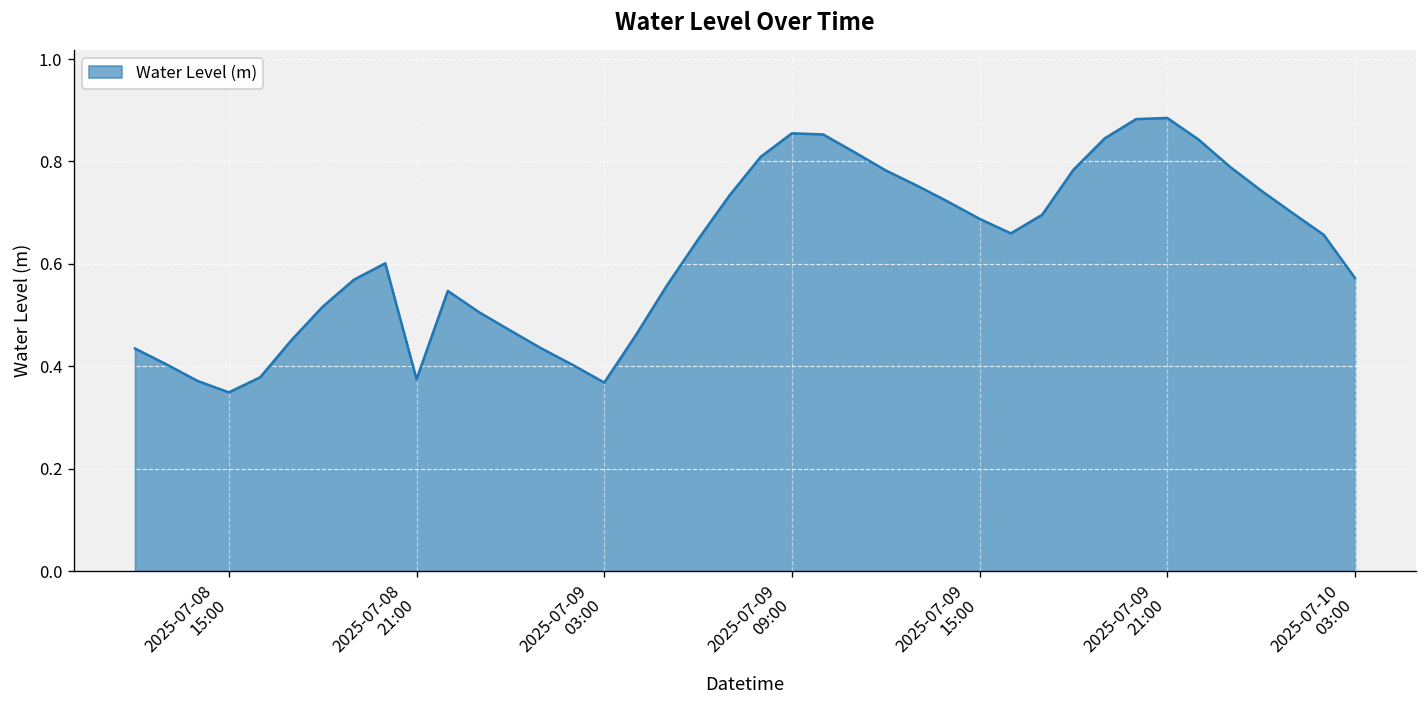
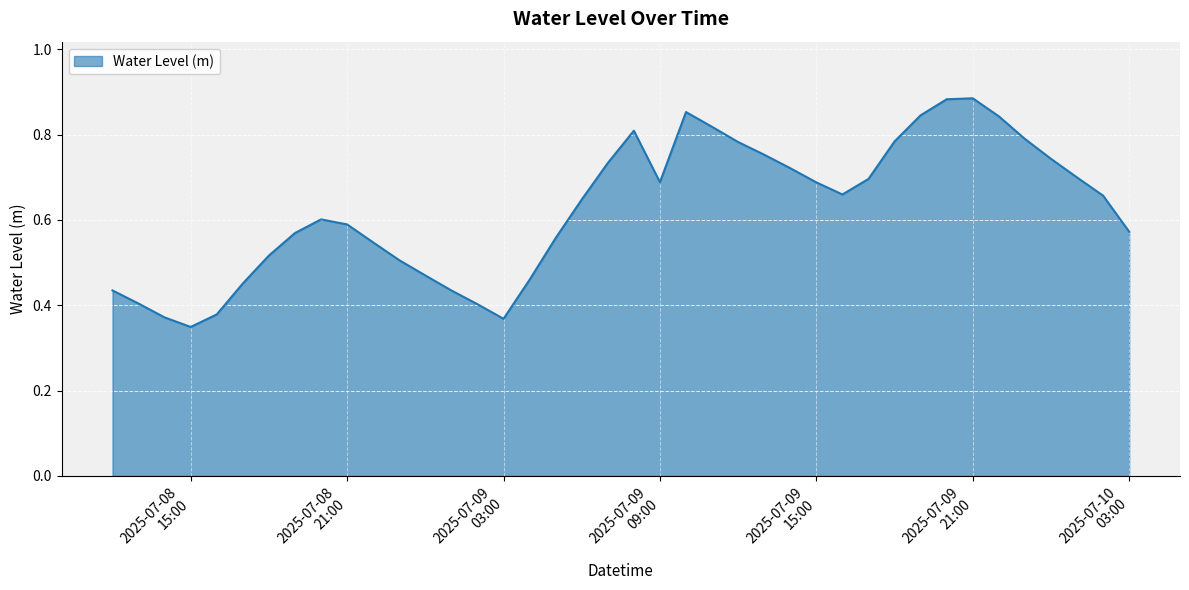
  {
    "2025-07-08 15:00": 0.35,
-   "2025-07-08 21:00": 0.37,
+   "2025-07-08 21:00": 0.59,
    "2025-07-09 03:00": 0.37,
-   "2025-07-09 09:00": 0.86,
+   "2025-07-09 09:00": 0.69,
    "2025-07-09 15:00": 0.69,
    "2025-07-09 21:00": 0.88,
    "2025-07-10 03:00": 0.57
  }
